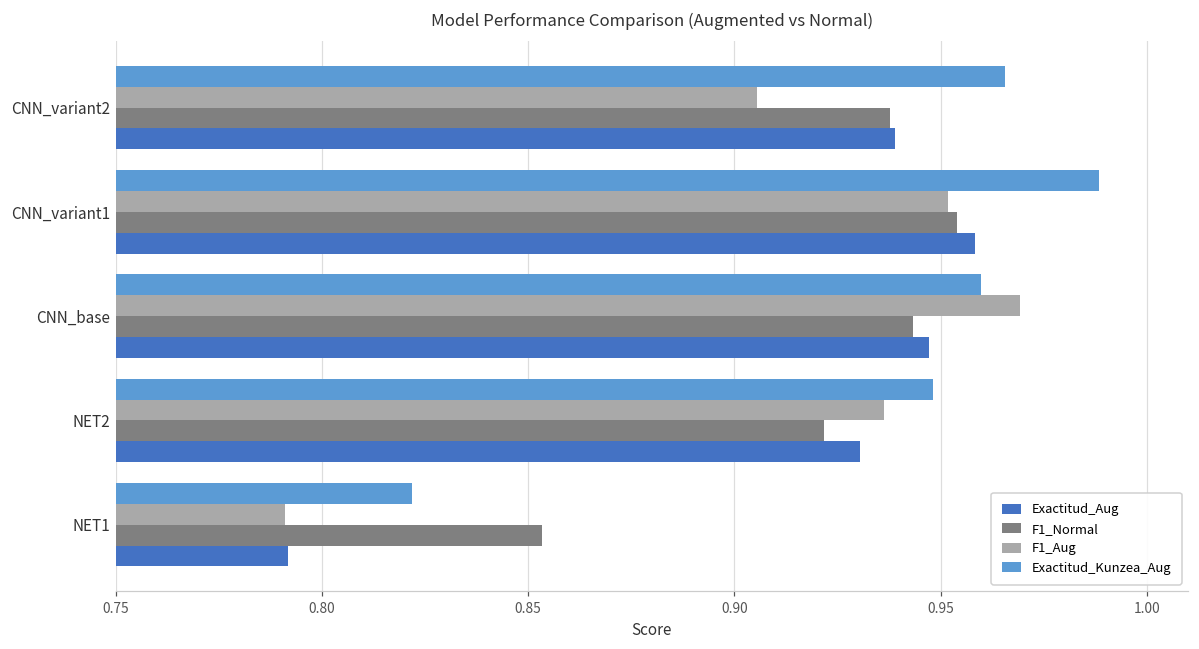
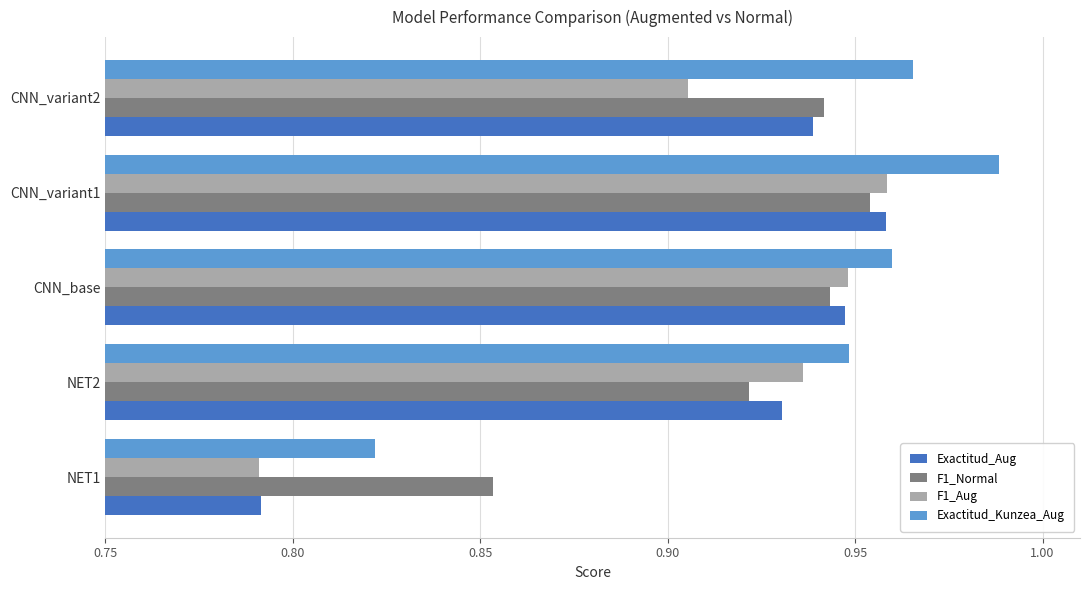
  {
    "F1_Normal": {
-     "CNN_variant2": 0.938,
+     "CNN_variant2": 0.942,
      "CNN_variant1": 0.954,
      "CNN_base": 0.943,
      "NET2": 0.922,
      "NET1": 0.853
    },
    "F1_Aug": {
      "CNN_variant2": 0.905,
-     "CNN_variant1": 0.952,
-     "CNN_base": 0.969,
+     "CNN_variant1": 0.958,
+     "CNN_base": 0.948,
      "NET2": 0.936,
      "NET1": 0.791
    }
  }
